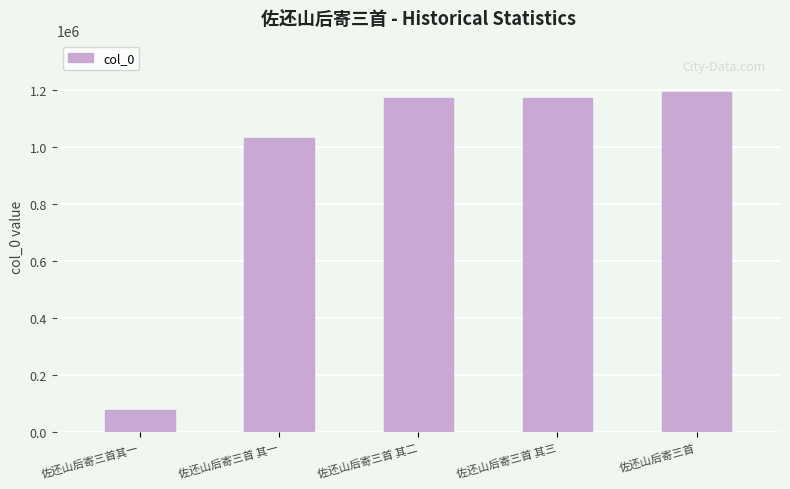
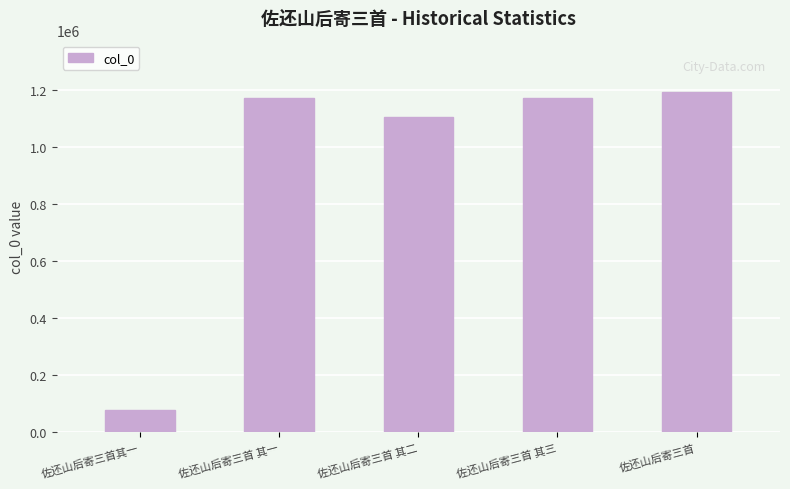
  {
    "佐还山后寄三首其一": 80000,
-   "佐还山后寄三首 其一": 1030000,
-   "佐还山后寄三首 其二": 1170000,
+   "佐还山后寄三首 其一": 1170000,
+   "佐还山后寄三首 其二": 1110000,
    "佐还山后寄三首 其三": 1170000,
    "佐还山后寄三首": 1190000
  }
